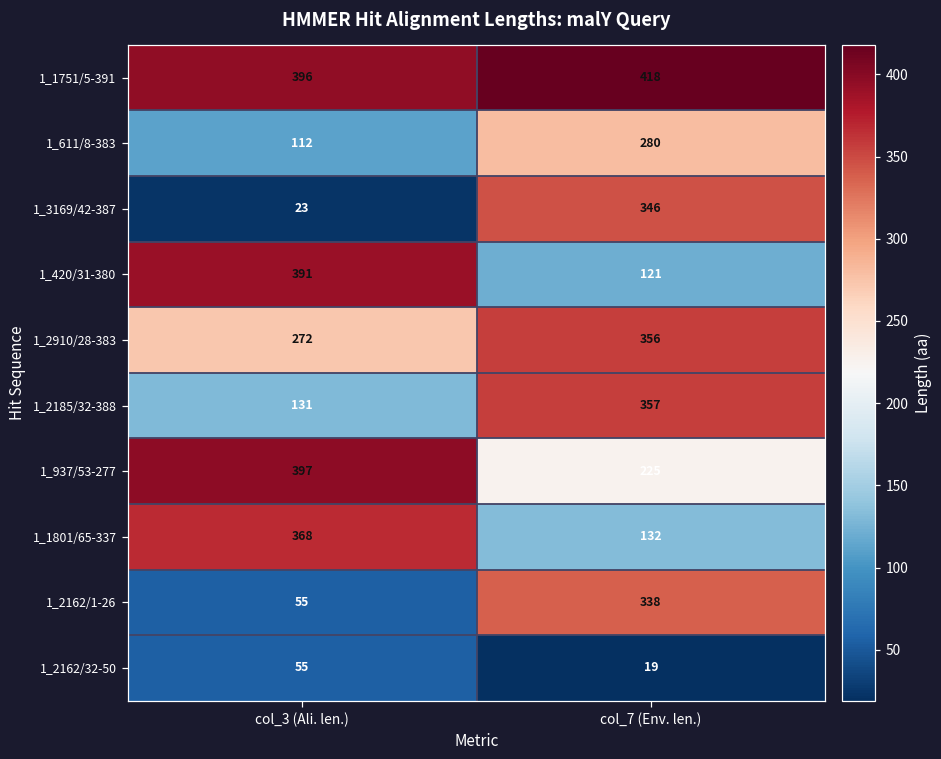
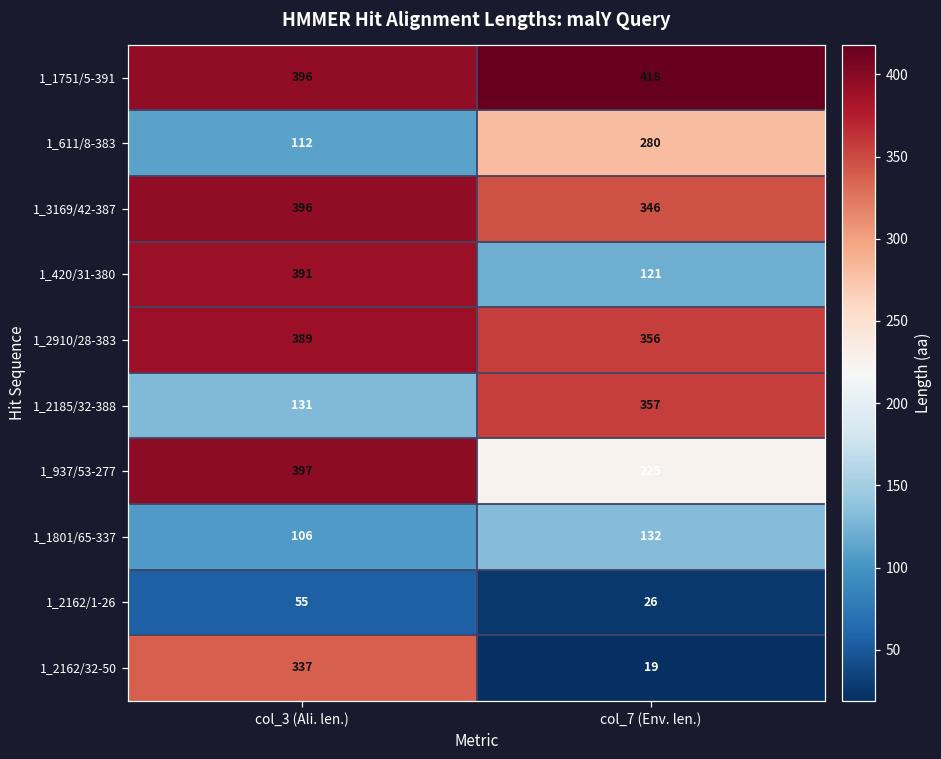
  {
    "1_1751/5-391": {
      "col_3 (Ali. len.)": 396,
      "col_7 (Env. len.)": 418
    },
    "1_611/8-383": {
      "col_3 (Ali. len.)": 112,
      "col_7 (Env. len.)": 280
    },
    "1_3169/42-387": {
-     "col_3 (Ali. len.)": 23,
+     "col_3 (Ali. len.)": 396,
      "col_7 (Env. len.)": 346
    },
    "1_420/31-380": {
      "col_3 (Ali. len.)": 391,
      "col_7 (Env. len.)": 121
    },
    "1_2910/28-383": {
-     "col_3 (Ali. len.)": 272,
+     "col_3 (Ali. len.)": 389,
      "col_7 (Env. len.)": 356
    },
    "1_2185/32-388": {
      "col_3 (Ali. len.)": 131,
      "col_7 (Env. len.)": 357
    },
    "1_937/53-277": {
      "col_3 (Ali. len.)": 397
    },
    "1_1801/65-337": {
-     "col_3 (Ali. len.)": 368,
+     "col_3 (Ali. len.)": 106,
      "col_7 (Env. len.)": 132
    },
    "1_2162/1-26": {
      "col_3 (Ali. len.)": 55,
-     "col_7 (Env. len.)": 338
+     "col_7 (Env. len.)": 26
    },
    "1_2162/32-50": {
-     "col_3 (Ali. len.)": 55,
+     "col_3 (Ali. len.)": 337,
      "col_7 (Env. len.)": 19
    }
  }
